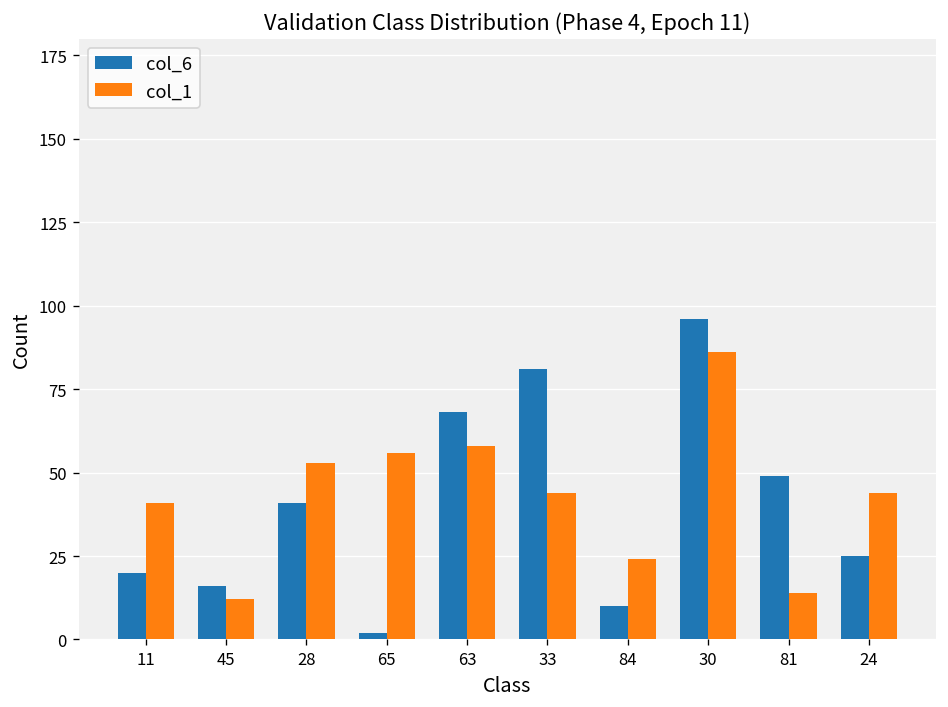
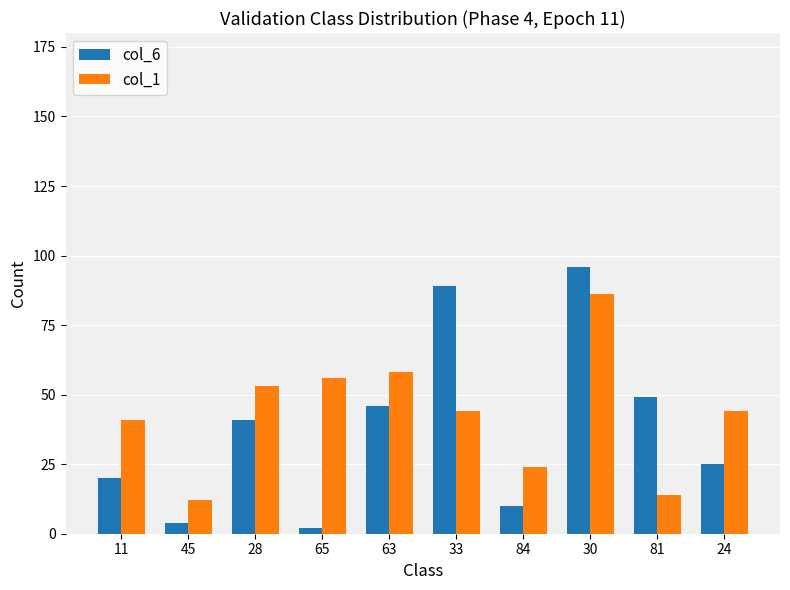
  {
    "col_6": {
      "11": 20,
-     "45": 16,
+     "45": 4,
      "28": 41,
      "65": 2,
-     "63": 68,
-     "33": 81,
+     "63": 46,
+     "33": 89,
      "84": 10,
      "30": 96,
      "81": 49,
      "24": 25
    },
    "col_1": {
      "11": 41,
      "45": 12,
      "28": 53,
      "65": 56,
      "63": 58,
      "33": 44,
      "84": 24,
      "30": 86,
      "81": 14,
      "24": 44
    }
  }
